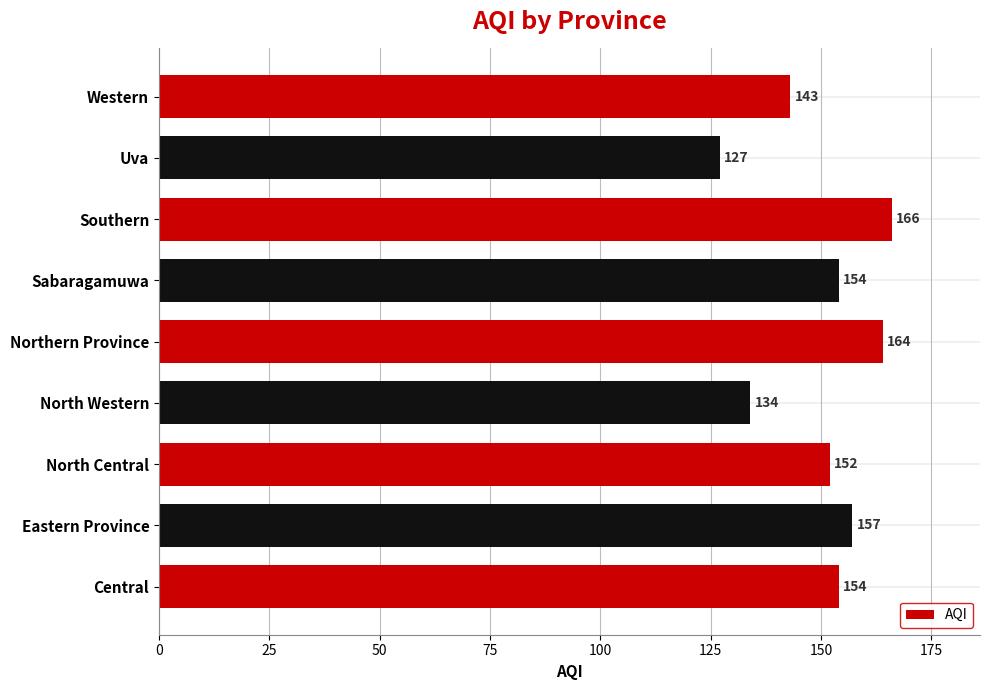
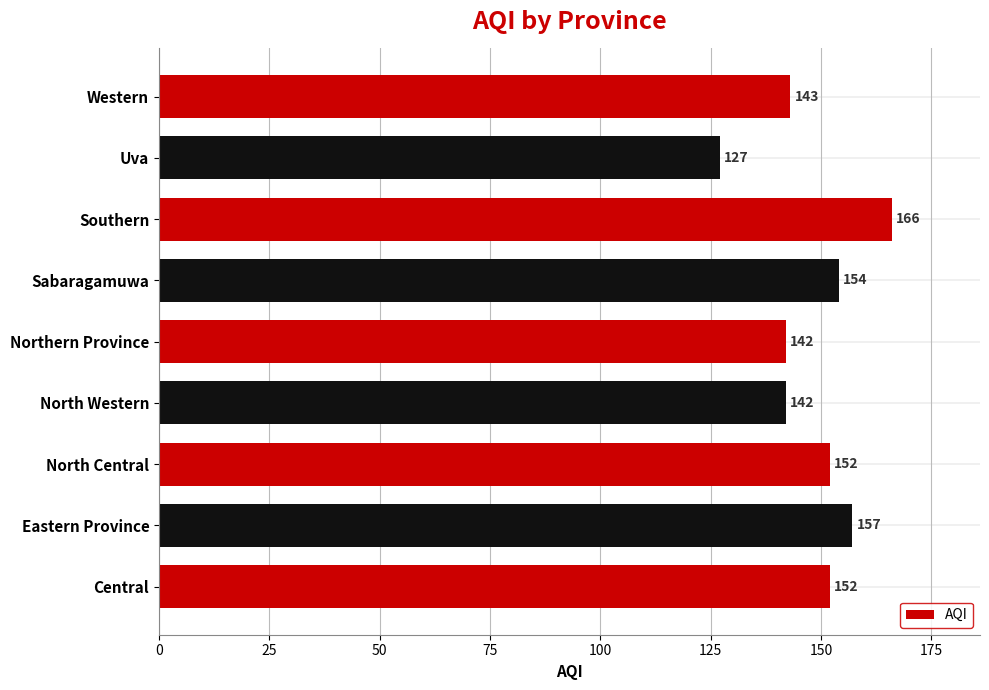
  {
    "Western": 143,
    "Uva": 127,
    "Southern": 166,
    "Sabaragamuwa": 154,
-   "Northern Province": 164,
-   "North Western": 134,
+   "Northern Province": 142,
+   "North Western": 142,
    "North Central": 152,
    "Eastern Province": 157,
-   "Central": 154
+   "Central": 152
  }
